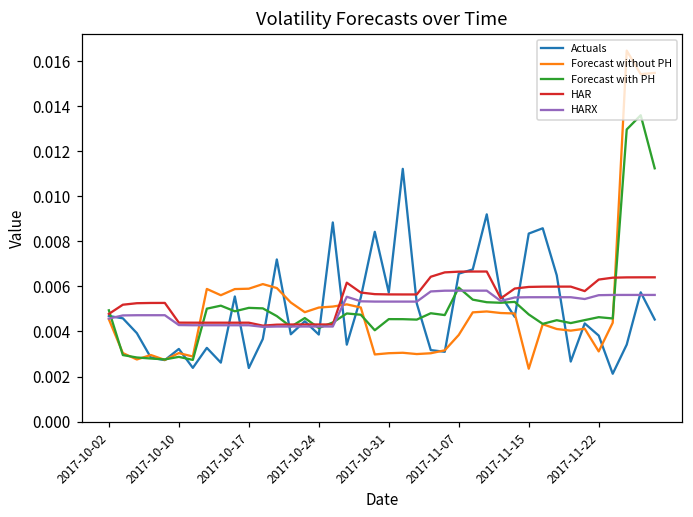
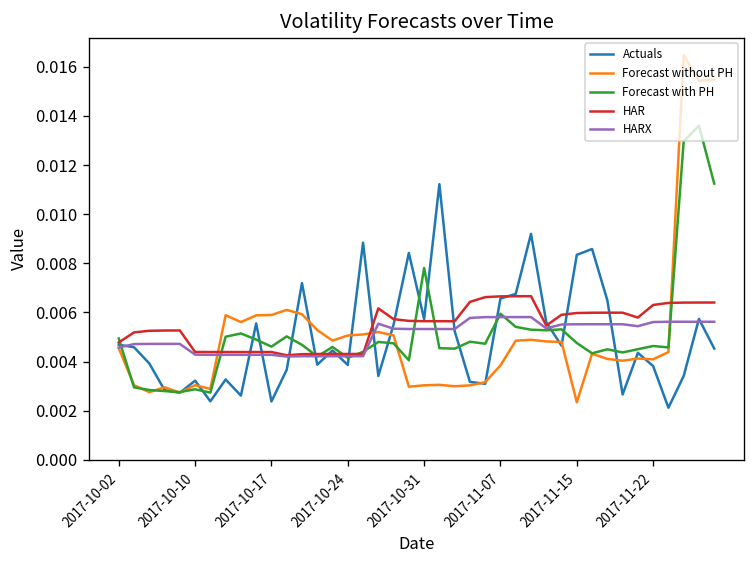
  {
    "Actuals": {
      "2017-10-10": 0.0032,
      "2017-10-17": 0.0024,
      "2017-10-24": 0.0039,
      "2017-11-15": 0.0083,
      "2017-11-22": 0.0038
    },
    "Forecast without PH": {
      "2017-10-10": 0.0030,
      "2017-10-17": 0.0059,
      "2017-10-24": 0.0051,
      "2017-10-31": 0.0030,
      "2017-11-07": 0.0038,
      "2017-11-15": 0.0023,
-     "2017-11-22": 0.0031
+     "2017-11-22": 0.0041
    },
    "Forecast with PH": {
      "2017-10-02": 0.0049,
      "2017-10-10": 0.0029,
-     "2017-10-17": 0.0050,
-     "2017-10-31": 0.0045,
+     "2017-10-17": 0.0046,
+     "2017-10-31": 0.0078,
      "2017-11-07": 0.0059,
      "2017-11-15": 0.0048,
      "2017-11-22": 0.0046
    },
    "HAR": {
      "2017-11-15": 0.0060,
      "2017-11-22": 0.0063
    },
    "HARX": {
      "2017-10-31": 0.0053,
      "2017-11-07": 0.0058,
      "2017-11-15": 0.0055,
      "2017-11-22": 0.0056
    }
  }
